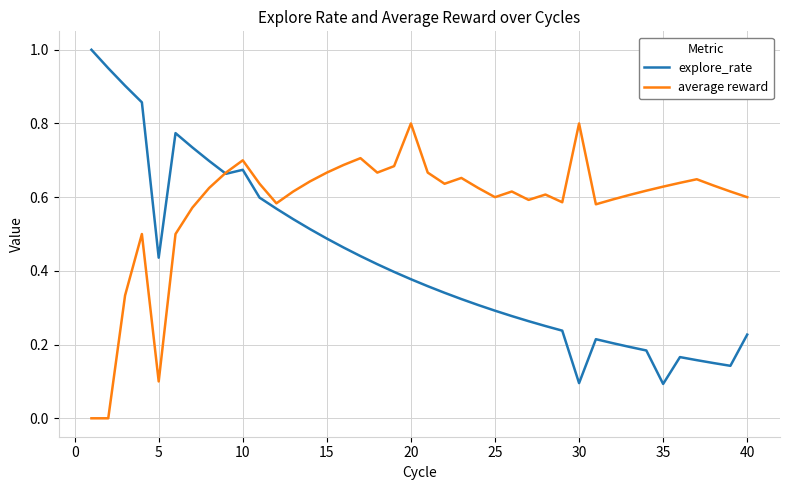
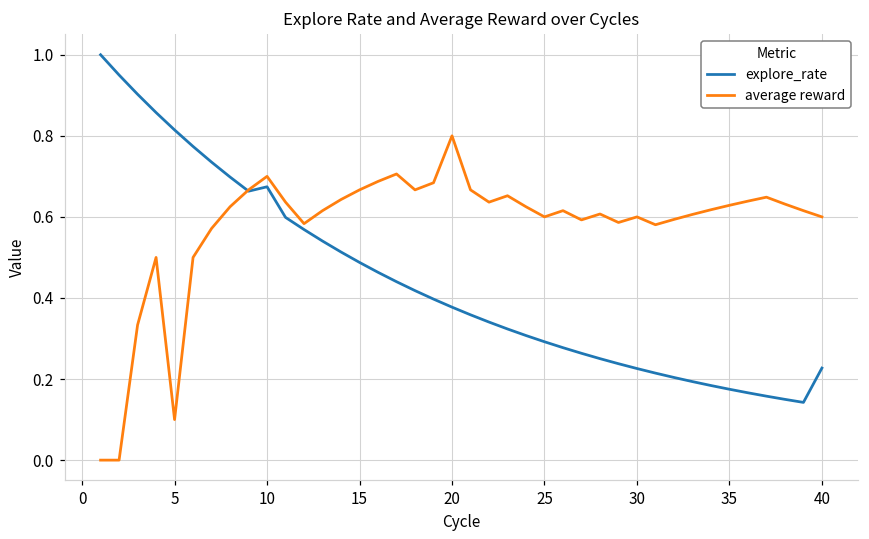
  {
    "explore_rate": {
-     "5": 0.44,
+     "5": 0.81,
      "10": 0.67,
      "15": 0.49,
      "20": 0.38,
      "25": 0.29,
-     "30": 0.10,
-     "35": 0.09,
+     "30": 0.23,
+     "35": 0.17,
      "40": 0.23
    },
    "average reward": {
      "5": 0.1,
      "10": 0.7,
      "15": 0.67,
      "20": 0.8,
      "25": 0.6,
-     "30": 0.8,
+     "30": 0.6,
      "35": 0.63,
      "40": 0.6
    }
  }
